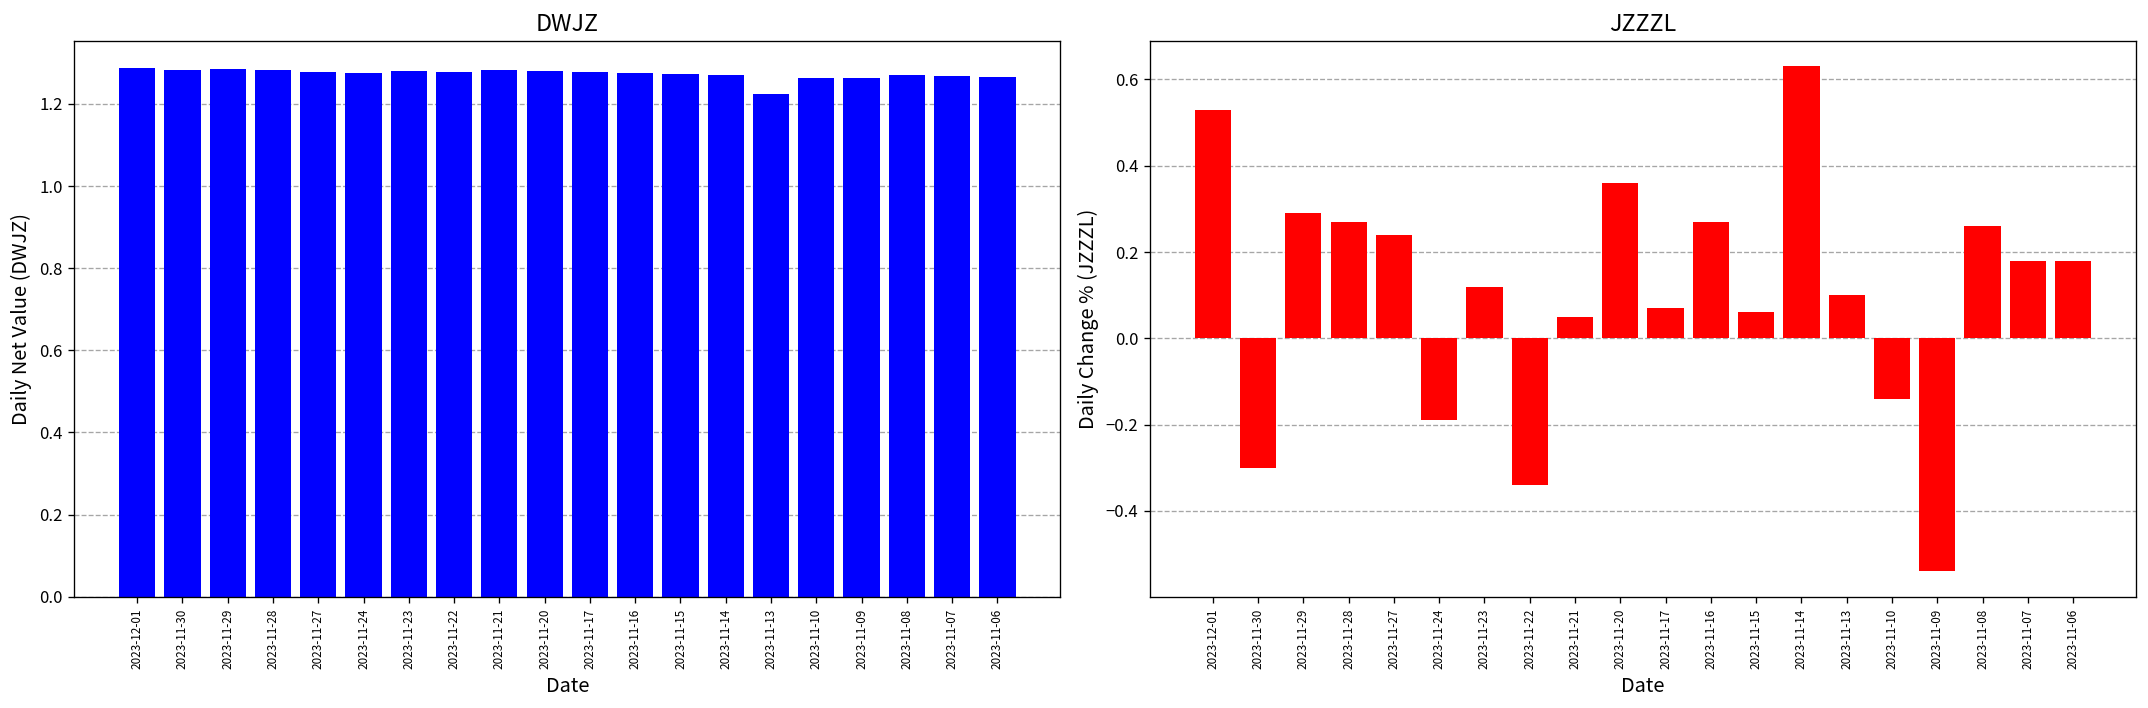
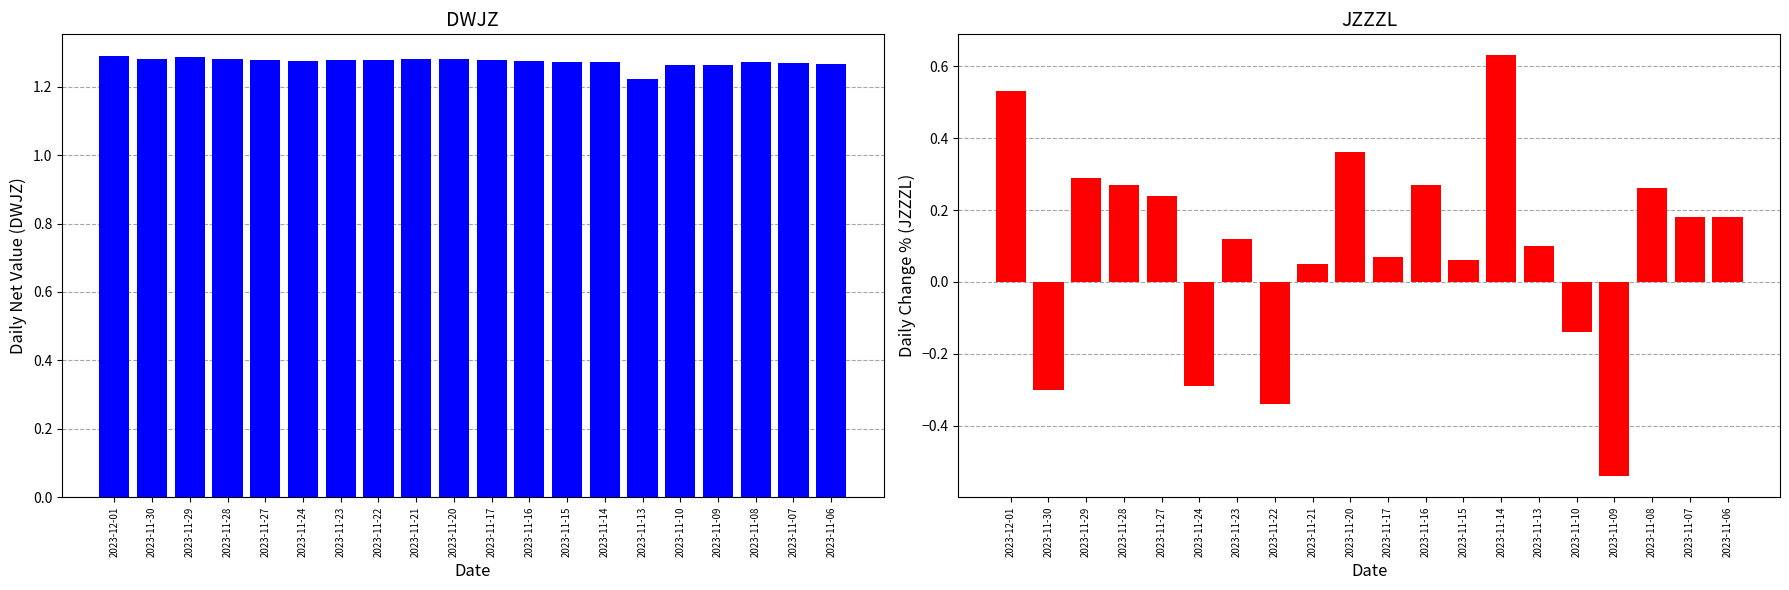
  {
    "DWJZ": {
      "2023-12-01": 1.29,
      "2023-11-30": 1.28,
      "2023-11-29": 1.29,
      "2023-11-28": 1.28,
      "2023-11-27": 1.28,
      "2023-11-24": 1.28,
      "2023-11-23": 1.28,
      "2023-11-22": 1.28,
      "2023-11-21": 1.28,
      "2023-11-20": 1.28,
      "2023-11-17": 1.28,
      "2023-11-16": 1.28,
      "2023-11-15": 1.27,
      "2023-11-14": 1.27,
      "2023-11-13": 1.22,
      "2023-11-10": 1.26,
      "2023-11-09": 1.26,
      "2023-11-08": 1.27,
      "2023-11-07": 1.27,
      "2023-11-06": 1.27
    },
    "JZZZL": {
      "2023-12-01": 0.53,
      "2023-11-30": -0.30,
      "2023-11-29": 0.29,
      "2023-11-28": 0.27,
      "2023-11-27": 0.24,
-     "2023-11-24": -0.19,
+     "2023-11-24": -0.29,
      "2023-11-23": 0.12,
      "2023-11-22": -0.34,
      "2023-11-21": 0.05,
      "2023-11-20": 0.36,
      "2023-11-17": 0.07,
      "2023-11-16": 0.27,
      "2023-11-15": 0.06,
      "2023-11-14": 0.63,
      "2023-11-13": 0.10,
      "2023-11-10": -0.14,
      "2023-11-09": -0.54,
      "2023-11-08": 0.26,
      "2023-11-07": 0.18,
      "2023-11-06": 0.18
    }
  }
